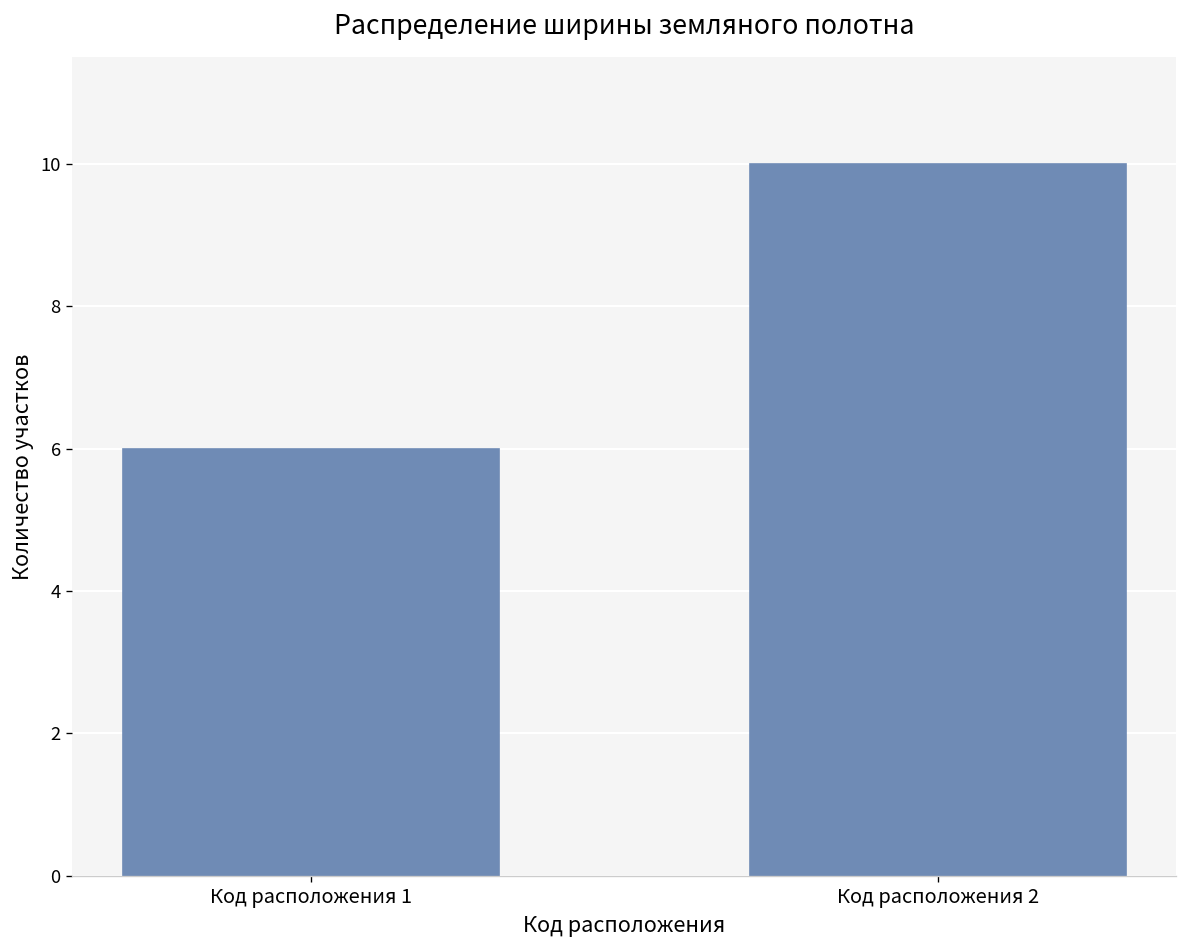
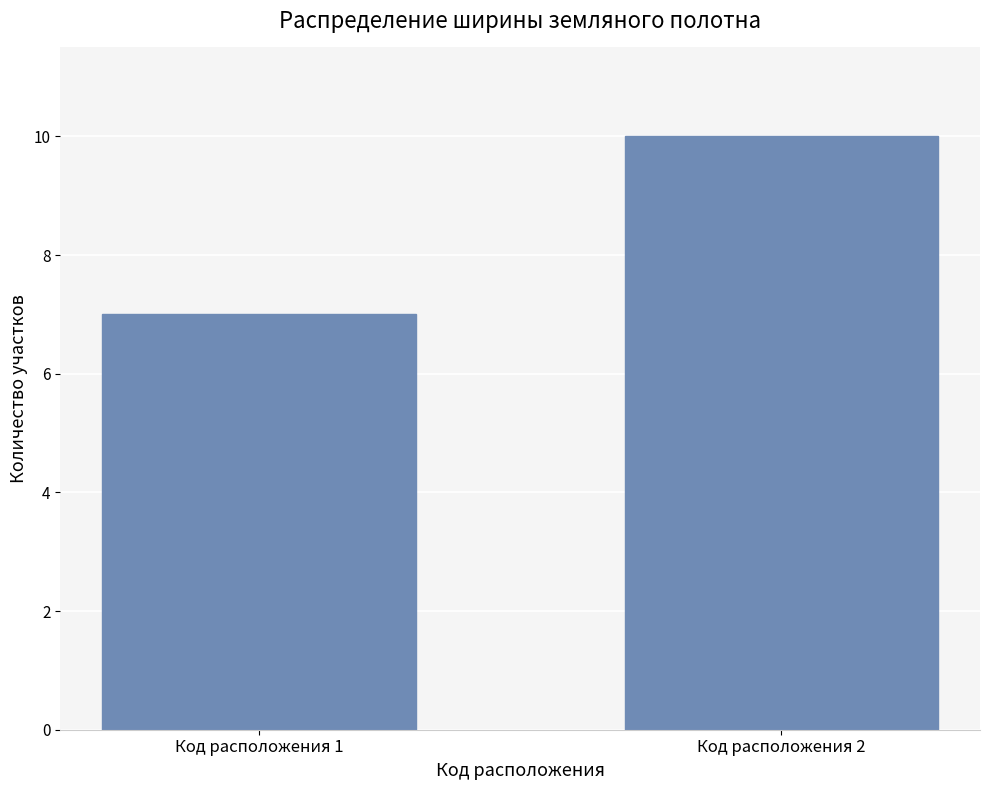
  {
-   "Код расположения 1": 6,
+   "Код расположения 1": 7,
    "Код расположения 2": 10
  }
